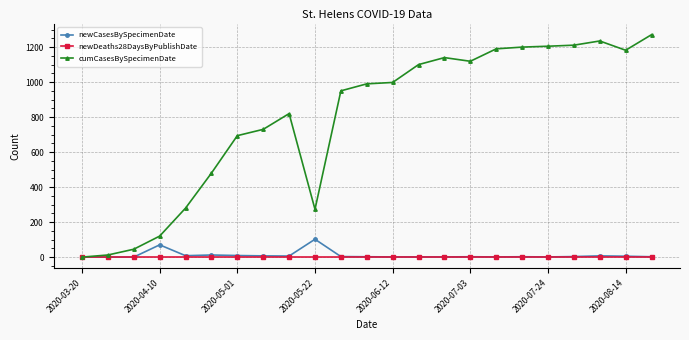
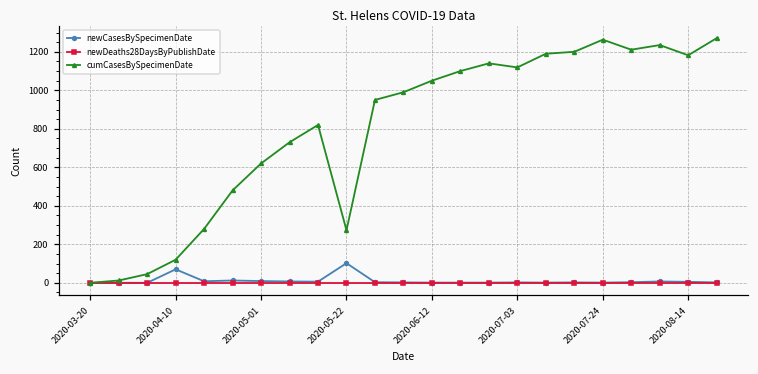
  {
    "newCasesBySpecimenDate": {
      "2020-04-10": 70,
      "2020-05-22": 100
    },
    "newDeaths28DaysByPublishDate": {
      "2020-04-10": 0,
      "2020-05-22": 0
    },
    "cumCasesBySpecimenDate": {
      "2020-04-10": 120,
-     "2020-05-01": 690,
+     "2020-05-01": 620,
      "2020-05-22": 270,
-     "2020-06-12": 1000,
+     "2020-06-12": 1050,
      "2020-07-03": 1120,
-     "2020-07-24": 1210,
+     "2020-07-24": 1260,
      "2020-08-14": 1180
    }
  }
